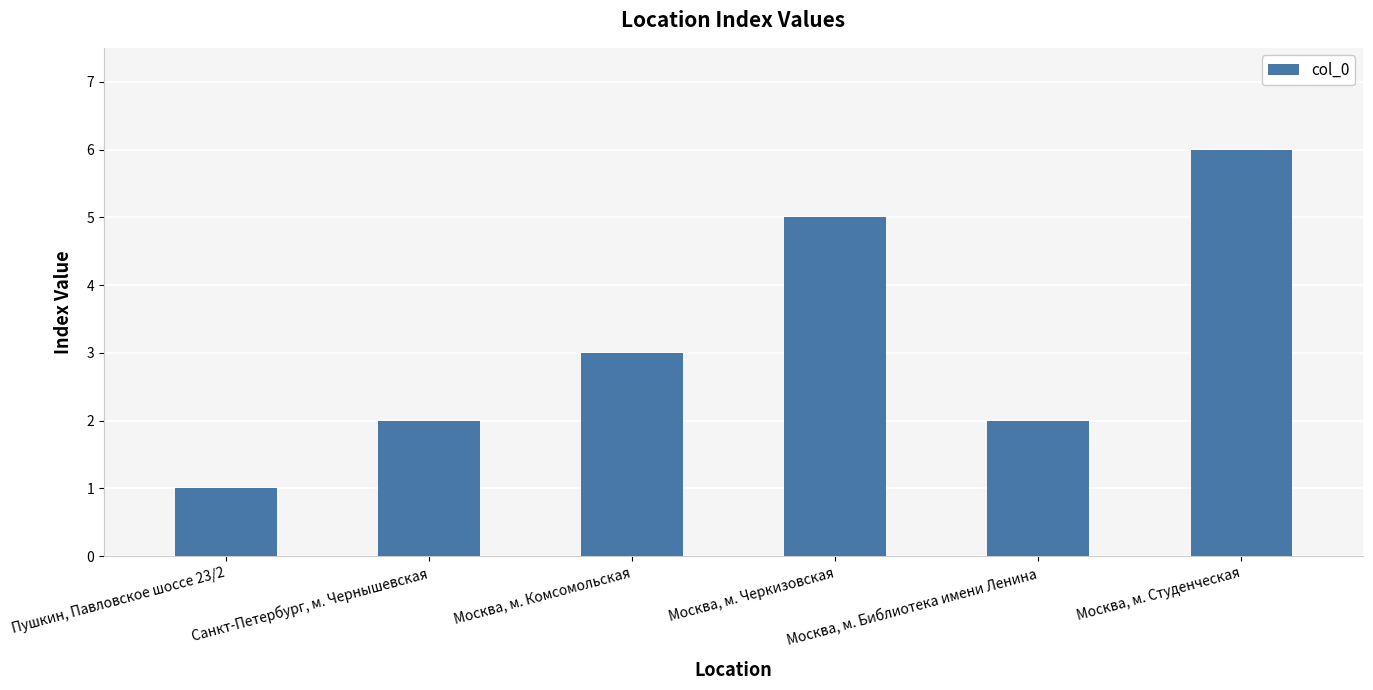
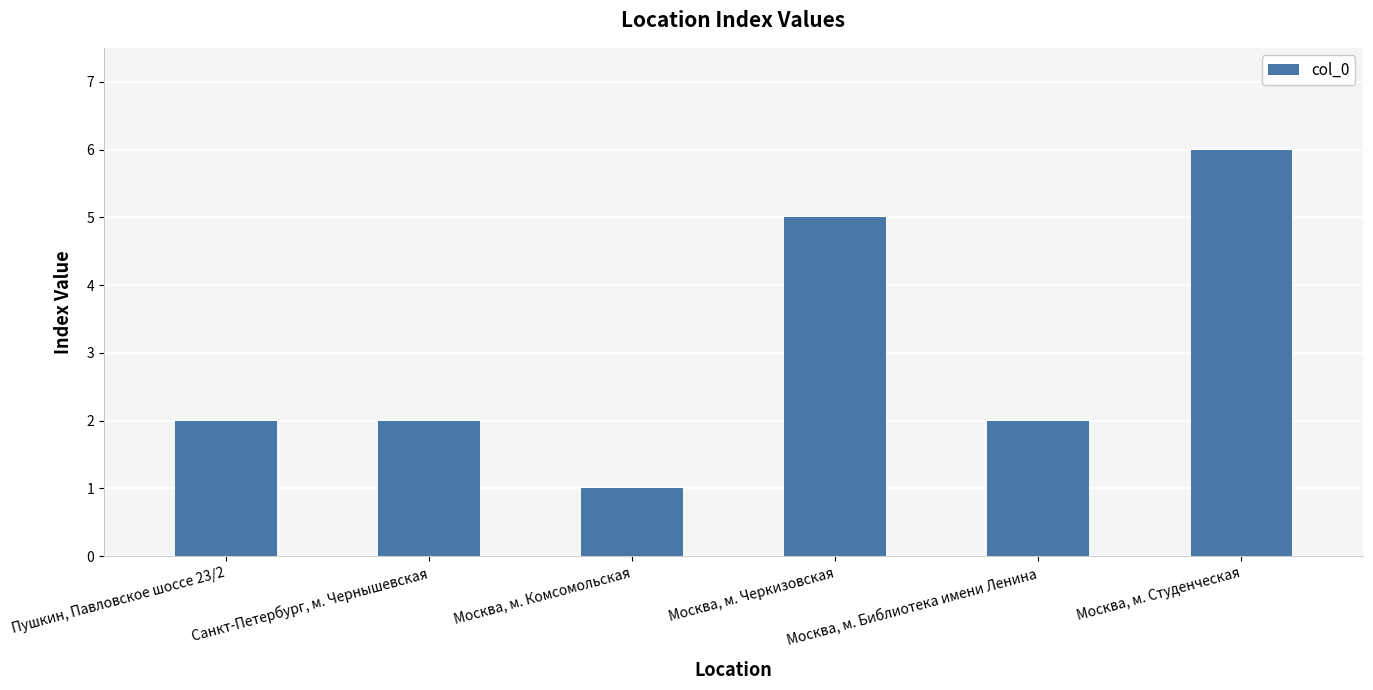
  {
-   "Пушкин, Павловское шоссе 23/2": 1,
+   "Пушкин, Павловское шоссе 23/2": 2,
    "Санкт-Петербург, м. Чернышевская": 2,
-   "Москва, м. Комсомольская": 3,
+   "Москва, м. Комсомольская": 1,
    "Москва, м. Черкизовская": 5,
    "Москва, м. Библиотека имени Ленина": 2,
    "Москва, м. Студенческая": 6
  }
